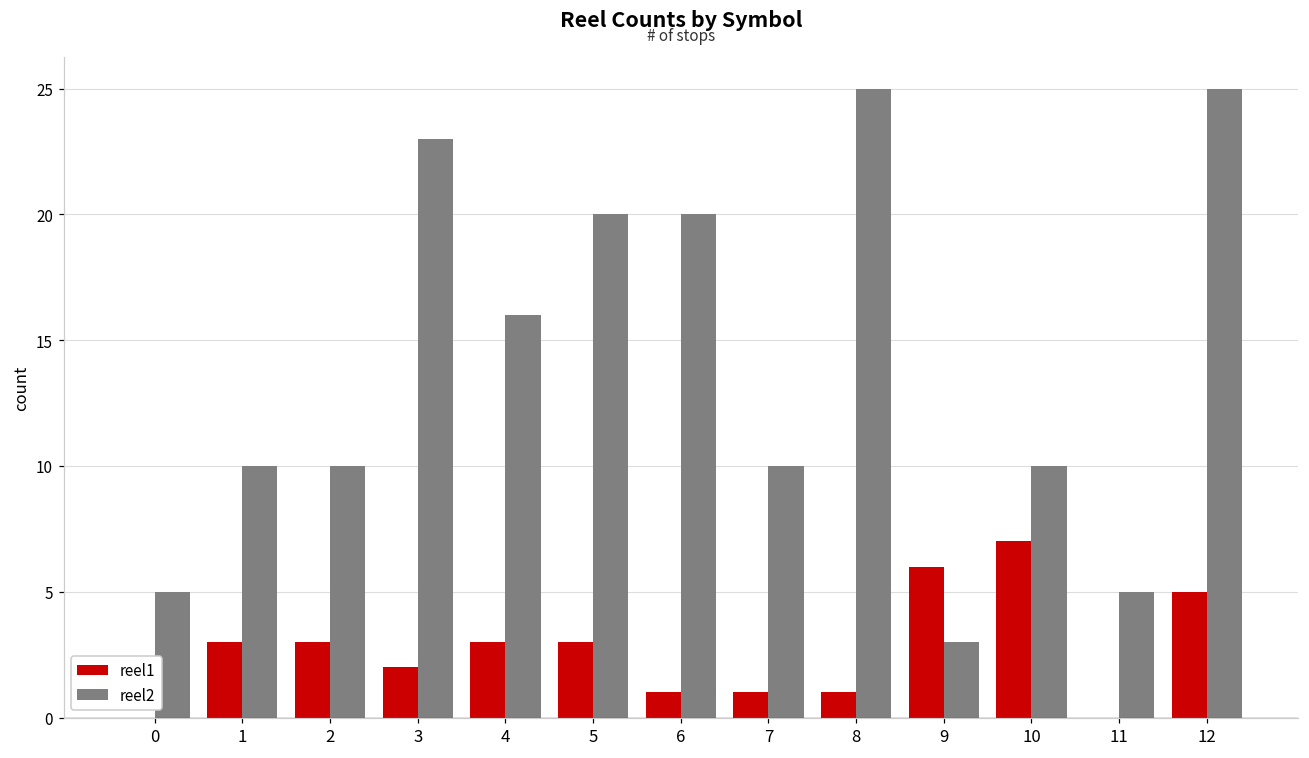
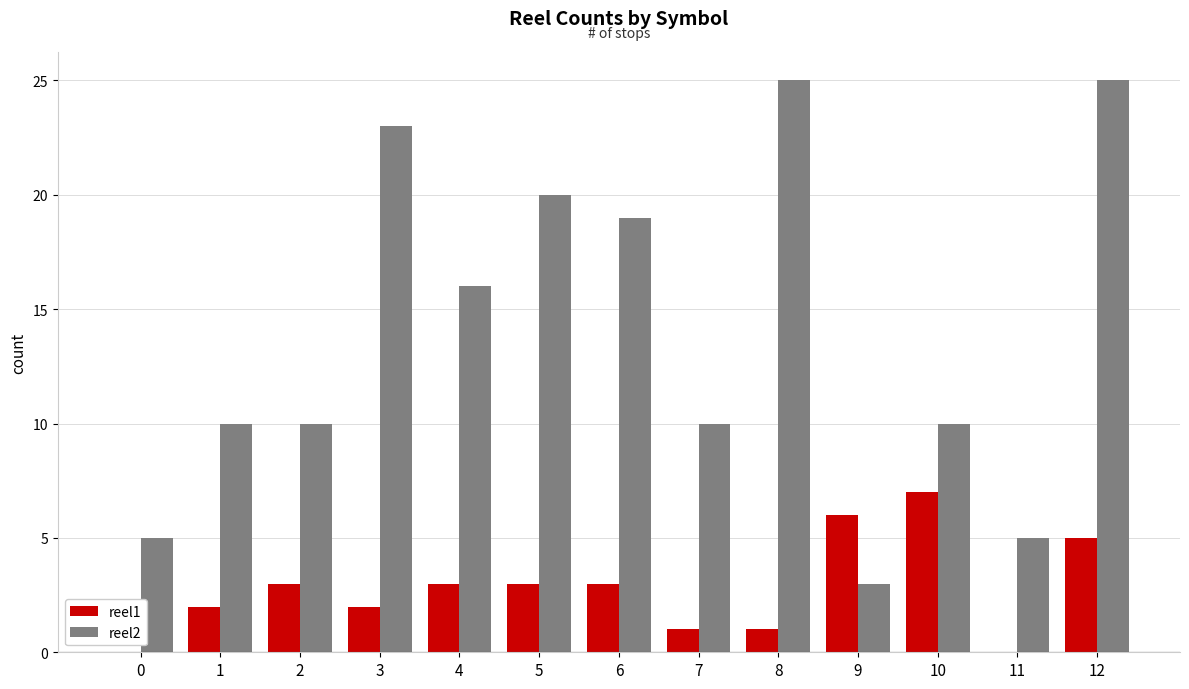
  {
    "reel1": {
      "0": 0,
-     "1": 3,
+     "1": 2,
      "2": 3,
      "3": 2,
      "4": 3,
      "5": 3,
-     "6": 1,
+     "6": 3,
      "7": 1,
      "8": 1,
      "9": 6,
      "10": 7,
      "11": 0,
      "12": 5
    },
    "reel2": {
      "0": 5,
      "1": 10,
      "2": 10,
      "3": 23,
      "4": 16,
      "5": 20,
-     "6": 20,
+     "6": 19,
      "7": 10,
      "8": 25,
      "9": 3,
      "10": 10,
      "11": 5,
      "12": 25
    }
  }
